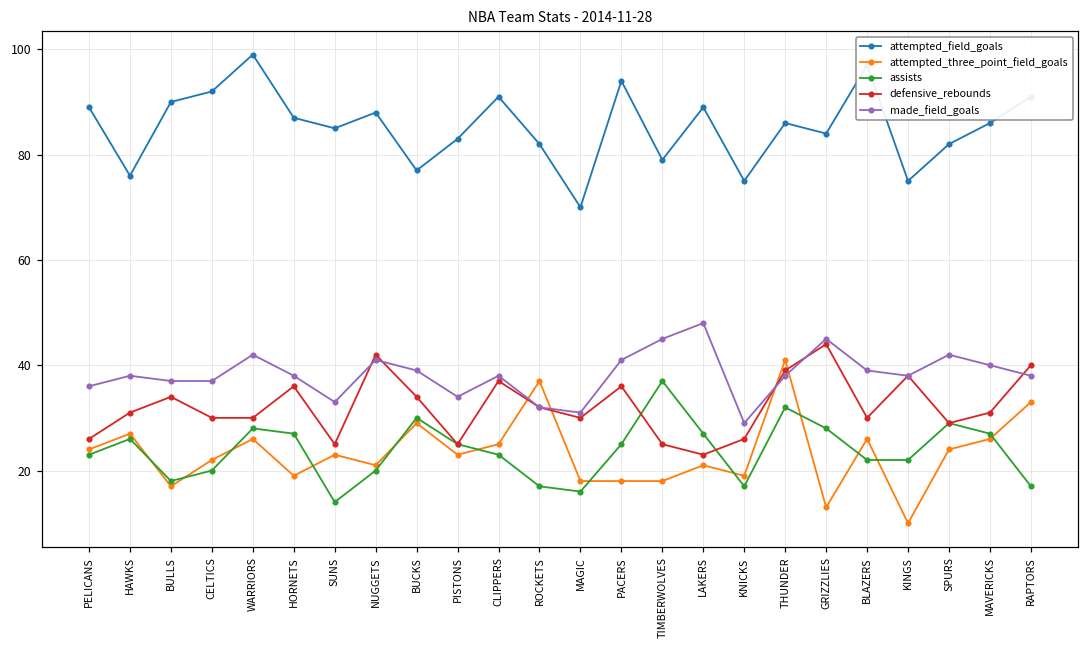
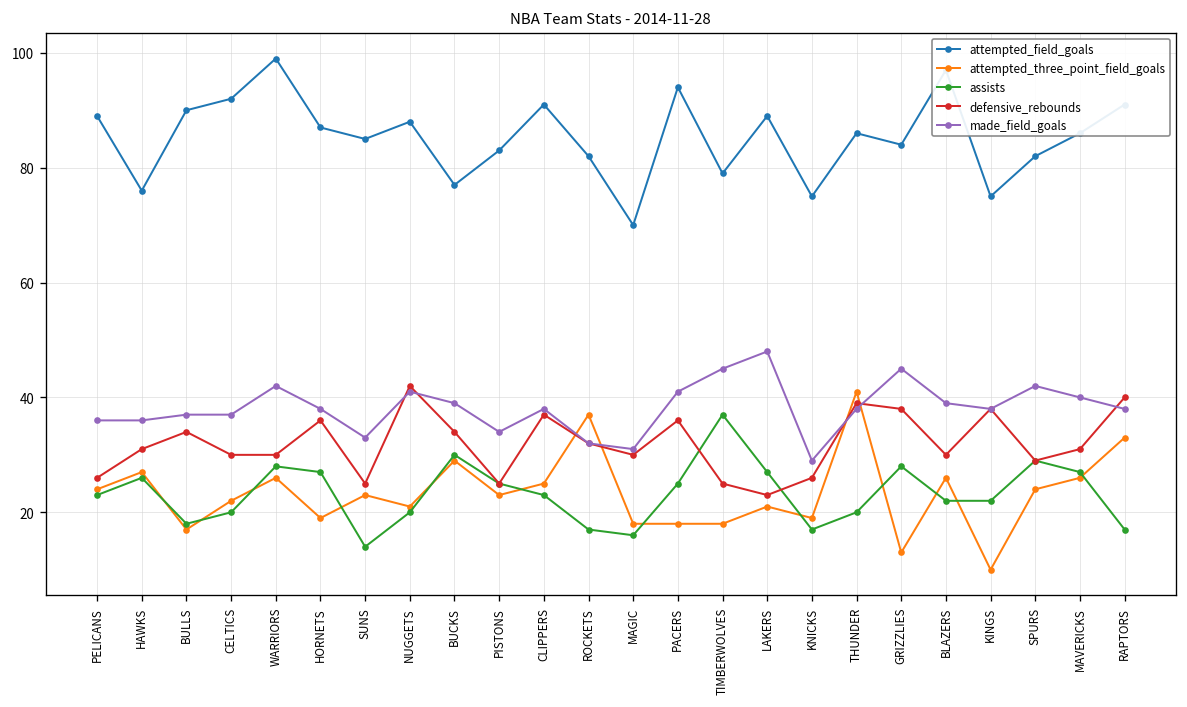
  {
    "attempted_field_goals": {
      "PELICANS": 89,
      "HAWKS": 76,
      "BULLS": 90,
      "CELTICS": 92,
      "WARRIORS": 99,
      "HORNETS": 87,
      "SUNS": 85,
      "NUGGETS": 88,
      "BUCKS": 77,
      "PISTONS": 83,
      "CLIPPERS": 91,
      "ROCKETS": 82,
      "MAGIC": 70,
      "PACERS": 94,
      "TIMBERWOLVES": 79,
      "LAKERS": 89,
      "KNICKS": 75,
      "THUNDER": 86,
      "GRIZZLIES": 84,
      "KINGS": 75,
      "SPURS": 82
    },
    "attempted_three_point_field_goals": {
      "PELICANS": 24,
      "HAWKS": 27,
      "BULLS": 17,
      "CELTICS": 22,
      "WARRIORS": 26,
      "HORNETS": 19,
      "SUNS": 23,
      "NUGGETS": 21,
      "BUCKS": 29,
      "PISTONS": 23,
      "CLIPPERS": 25,
      "ROCKETS": 37,
      "MAGIC": 18,
      "PACERS": 18,
      "TIMBERWOLVES": 18,
      "LAKERS": 21,
      "KNICKS": 19,
      "THUNDER": 41,
      "GRIZZLIES": 13,
      "BLAZERS": 26,
      "KINGS": 10,
      "SPURS": 24,
      "MAVERICKS": 26,
      "RAPTORS": 33
    },
    "assists": {
      "PELICANS": 23,
      "HAWKS": 26,
      "BULLS": 18,
      "CELTICS": 20,
      "WARRIORS": 28,
      "HORNETS": 27,
      "SUNS": 14,
      "NUGGETS": 20,
      "BUCKS": 30,
      "CLIPPERS": 23,
      "ROCKETS": 17,
      "MAGIC": 16,
      "PACERS": 25,
      "TIMBERWOLVES": 37,
      "LAKERS": 27,
      "KNICKS": 17,
-     "THUNDER": 32,
+     "THUNDER": 20,
      "GRIZZLIES": 28,
      "BLAZERS": 22,
      "KINGS": 22,
      "MAVERICKS": 27,
      "RAPTORS": 17
    },
    "defensive_rebounds": {
      "PELICANS": 26,
      "HAWKS": 31,
      "BULLS": 34,
      "CELTICS": 30,
      "WARRIORS": 30,
      "HORNETS": 36,
      "SUNS": 25,
      "NUGGETS": 42,
      "BUCKS": 34,
      "CLIPPERS": 37,
      "MAGIC": 30,
      "PACERS": 36,
      "TIMBERWOLVES": 25,
      "LAKERS": 23,
      "KNICKS": 26,
      "THUNDER": 39,
-     "GRIZZLIES": 44,
+     "GRIZZLIES": 38,
      "BLAZERS": 30,
      "MAVERICKS": 31,
      "RAPTORS": 40
    },
    "made_field_goals": {
      "PELICANS": 36,
-     "HAWKS": 38,
+     "HAWKS": 36,
      "BULLS": 37,
      "CELTICS": 37,
      "WARRIORS": 42,
      "HORNETS": 38,
      "SUNS": 33,
      "NUGGETS": 41,
      "BUCKS": 39,
      "PISTONS": 34,
      "CLIPPERS": 38,
      "MAGIC": 31,
      "PACERS": 41,
      "TIMBERWOLVES": 45,
      "LAKERS": 48,
      "KNICKS": 29,
      "THUNDER": 38,
      "GRIZZLIES": 45,
      "BLAZERS": 39,
      "SPURS": 42,
      "MAVERICKS": 40,
      "RAPTORS": 38
    }
  }
